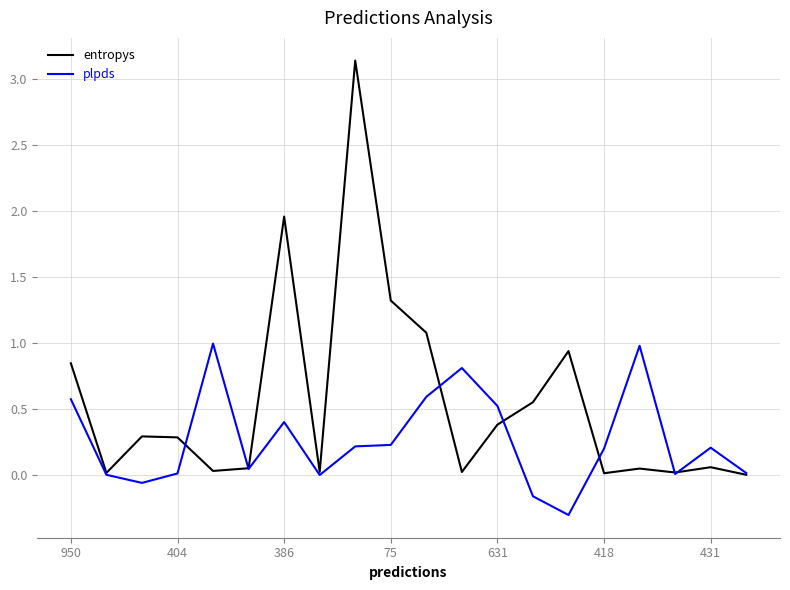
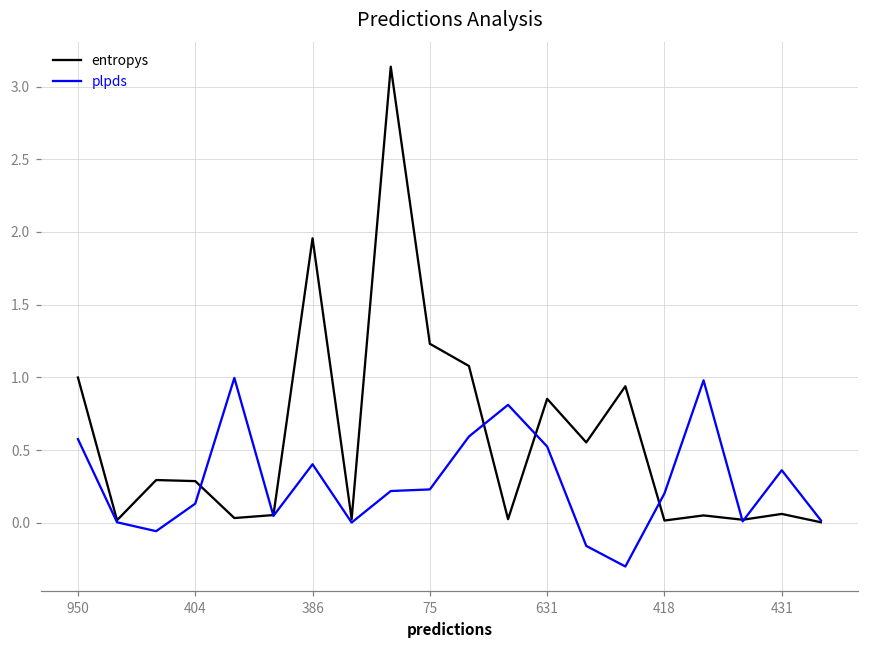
  {
    "entropys": {
-     "950": 0.85,
+     "950": 1.00,
      "404": 0.29,
      "386": 1.96,
-     "75": 1.32,
-     "631": 0.38,
+     "75": 1.23,
+     "631": 0.85,
      "418": 0.02,
      "431": 0.06
    },
    "plpds": {
      "950": 0.57,
-     "404": 0.01,
+     "404": 0.13,
      "386": 0.40,
      "75": 0.23,
      "631": 0.52,
      "418": 0.20,
-     "431": 0.21
+     "431": 0.36
    }
  }
